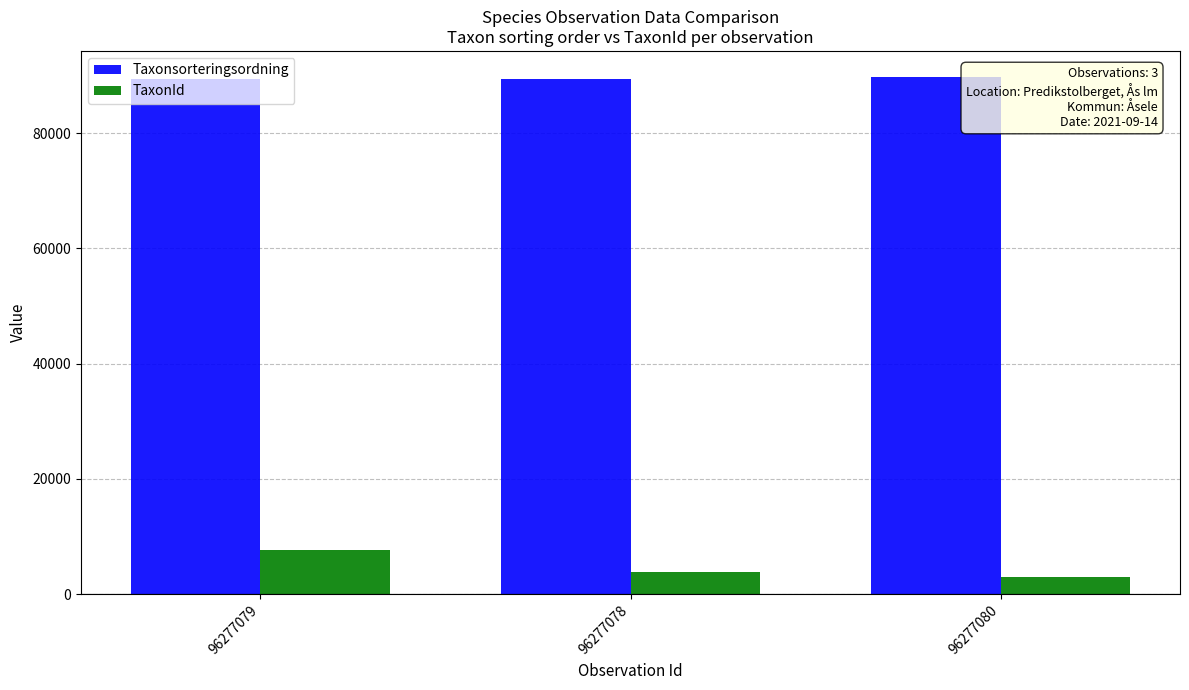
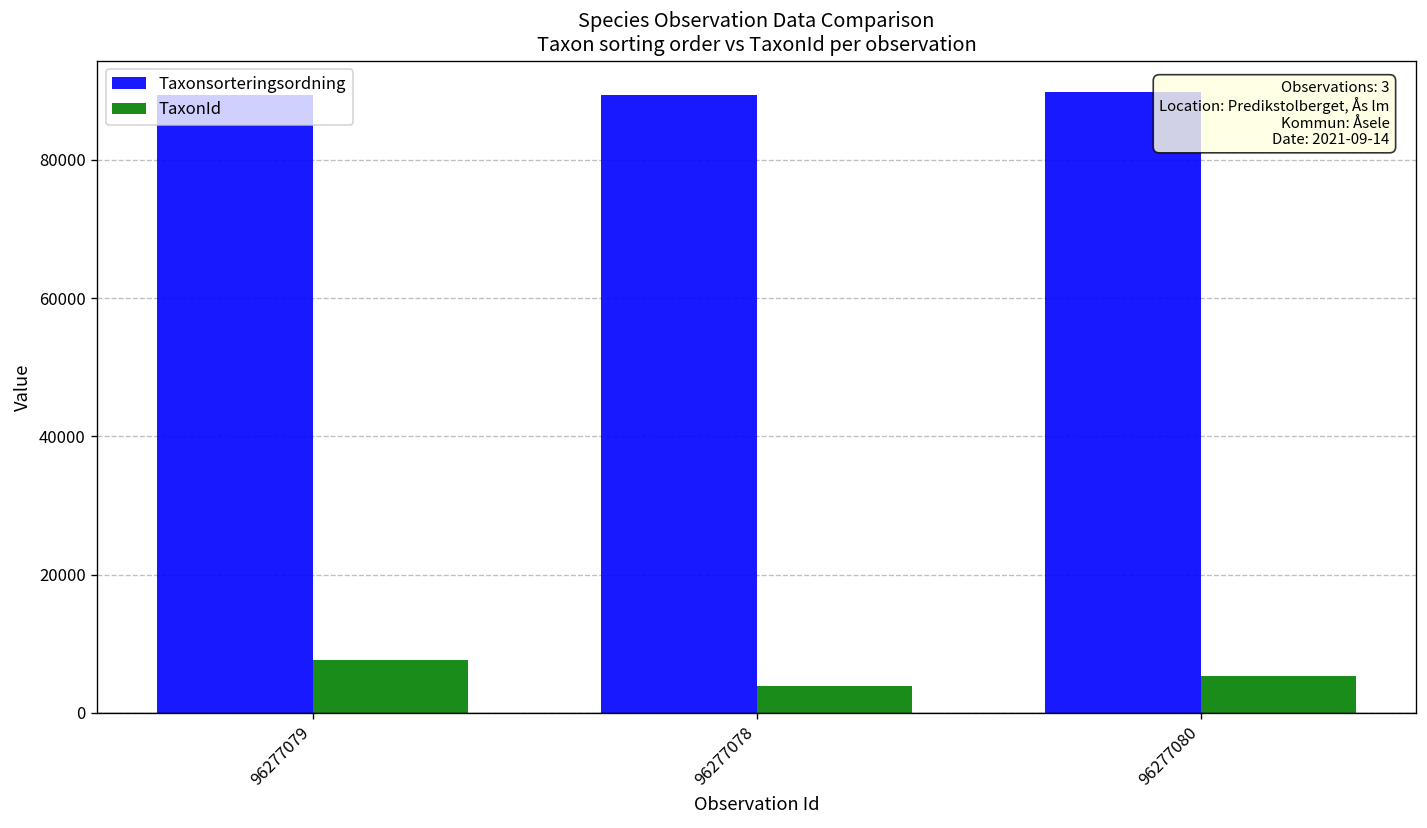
  {
    "Taxonsorteringsordning": {
      "96277078": 89000,
      "96277080": 90000
    },
    "TaxonId": {
      "96277079": 8000,
      "96277078": 4000,
-     "96277080": 3000
+     "96277080": 5000
    }
  }
